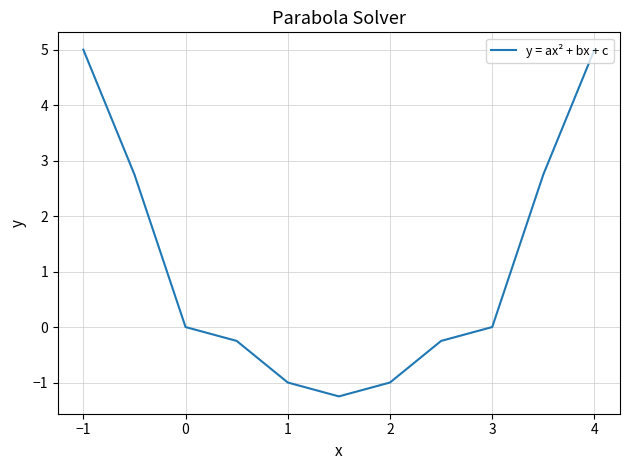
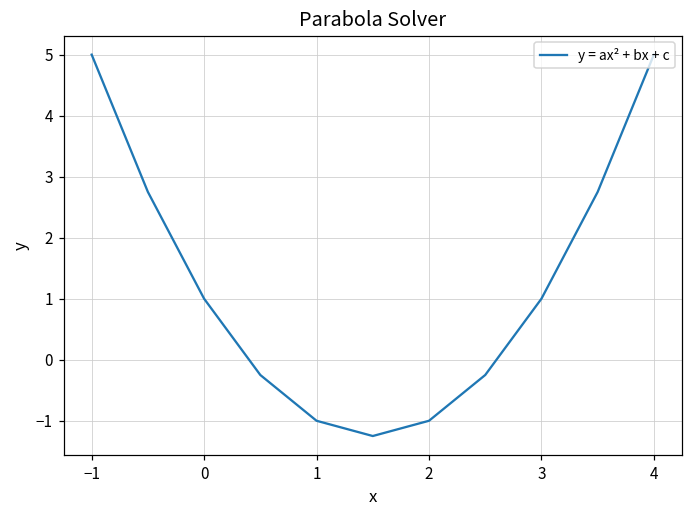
  {
    "−1": 5,
-   "0": 0,
+   "0": 1,
    "1": -1,
    "2": -1,
-   "3": 0
+   "3": 1
  }
